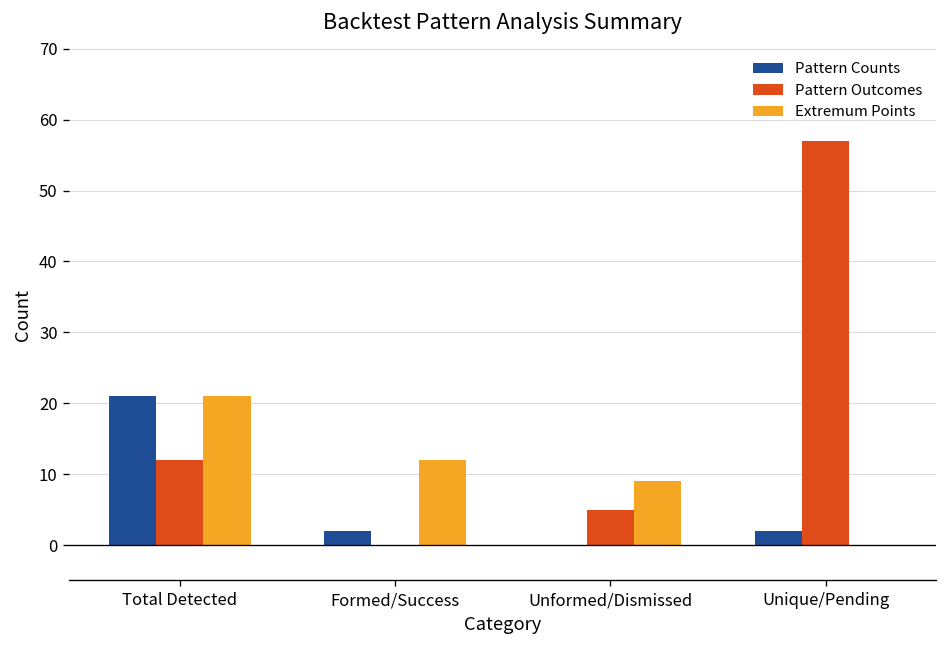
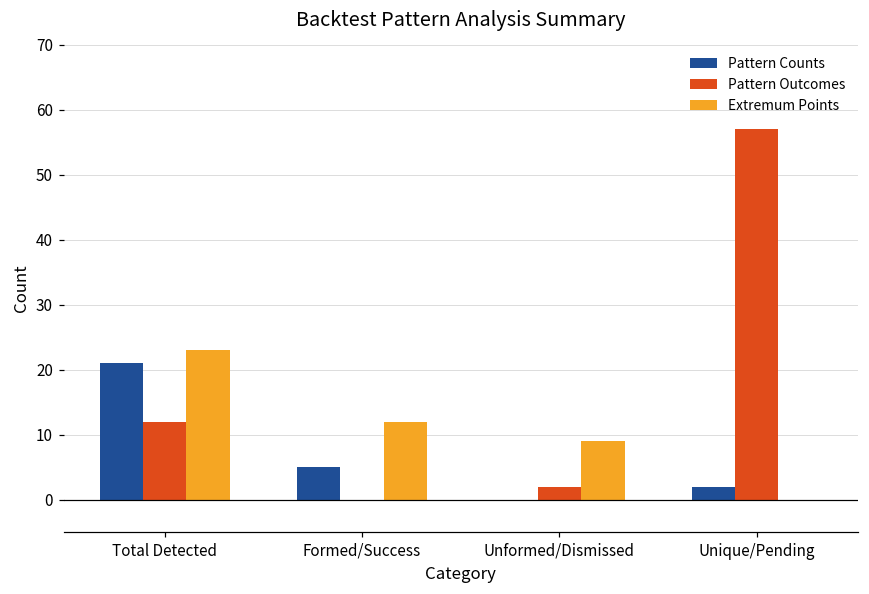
  {
    "Pattern Counts": {
      "Total Detected": 21,
-     "Formed/Success": 2,
+     "Formed/Success": 5,
      "Unformed/Dismissed": 0,
      "Unique/Pending": 2
    },
    "Pattern Outcomes": {
      "Total Detected": 12,
      "Formed/Success": 0,
-     "Unformed/Dismissed": 5,
+     "Unformed/Dismissed": 2,
      "Unique/Pending": 57
    },
    "Extremum Points": {
-     "Total Detected": 21,
+     "Total Detected": 23,
      "Formed/Success": 12,
      "Unformed/Dismissed": 9,
      "Unique/Pending": 0
    }
  }
